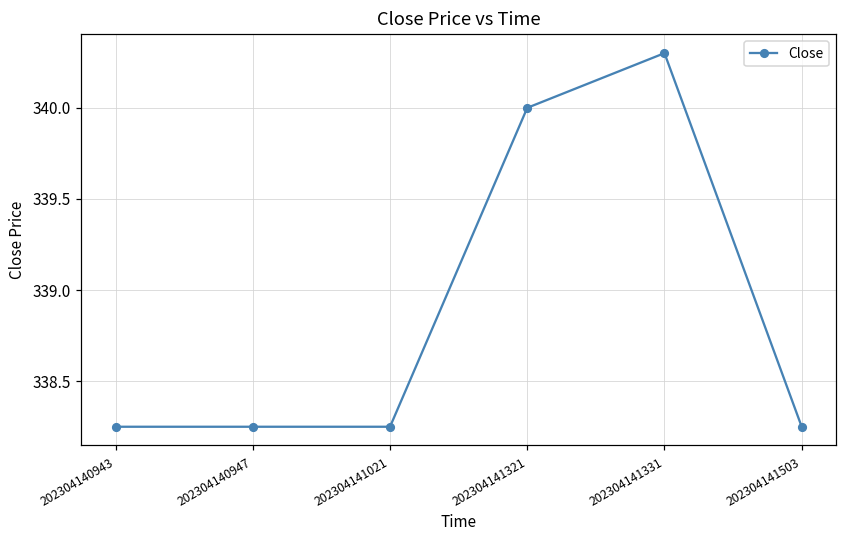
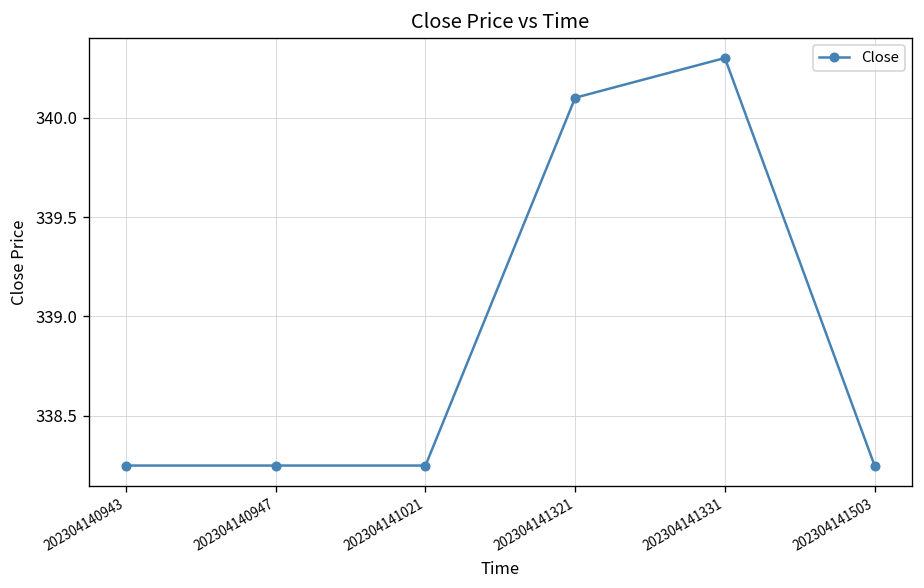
  {
    "202304140943": 338.25,
    "202304140947": 338.25,
    "202304141021": 338.25,
-   "202304141321": 340.0,
+   "202304141321": 340.1,
    "202304141331": 340.3,
    "202304141503": 338.25
  }
